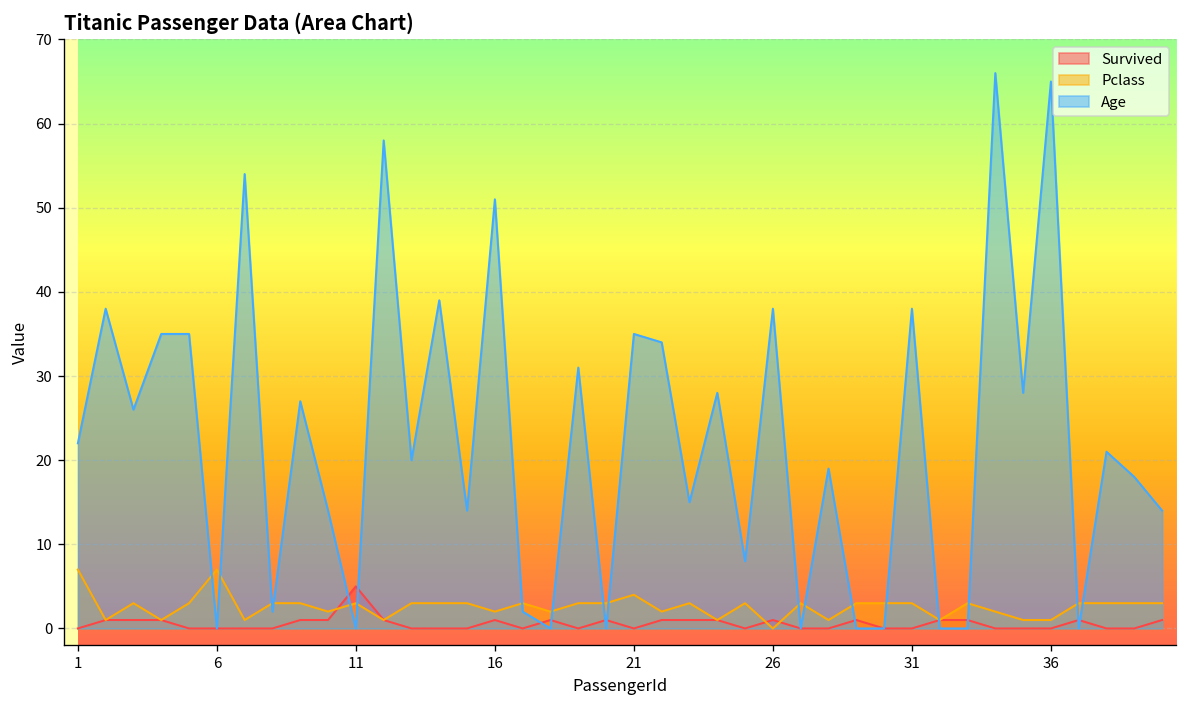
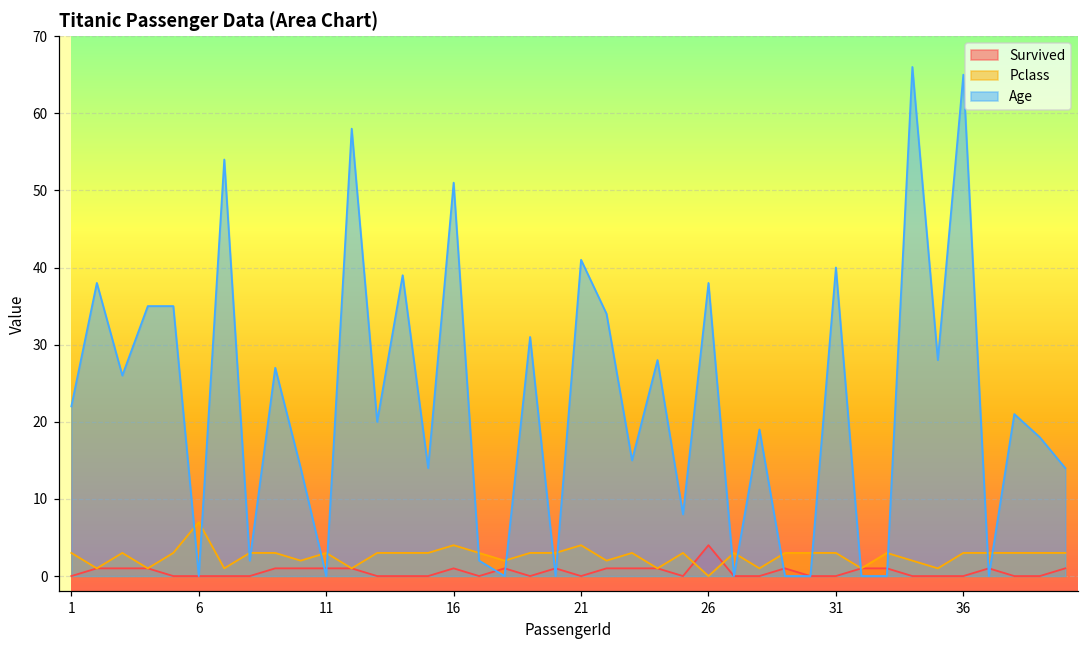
  {
    "Survived": {
      "1": 0,
-     "11": 5,
+     "11": 1,
      "16": 1,
      "21": 0,
-     "26": 1,
+     "26": 4,
      "31": 0,
      "36": 0
    },
    "Pclass": {
-     "1": 7,
+     "1": 3,
      "6": 7,
      "11": 3,
-     "16": 2,
+     "16": 4,
      "21": 4,
      "26": 0,
      "31": 3,
-     "36": 1
+     "36": 3
    },
    "Age": {
      "1": 22,
      "11": 0,
      "16": 51,
-     "21": 35,
+     "21": 41,
      "26": 38,
-     "31": 38,
+     "31": 40,
      "36": 65
    }
  }
